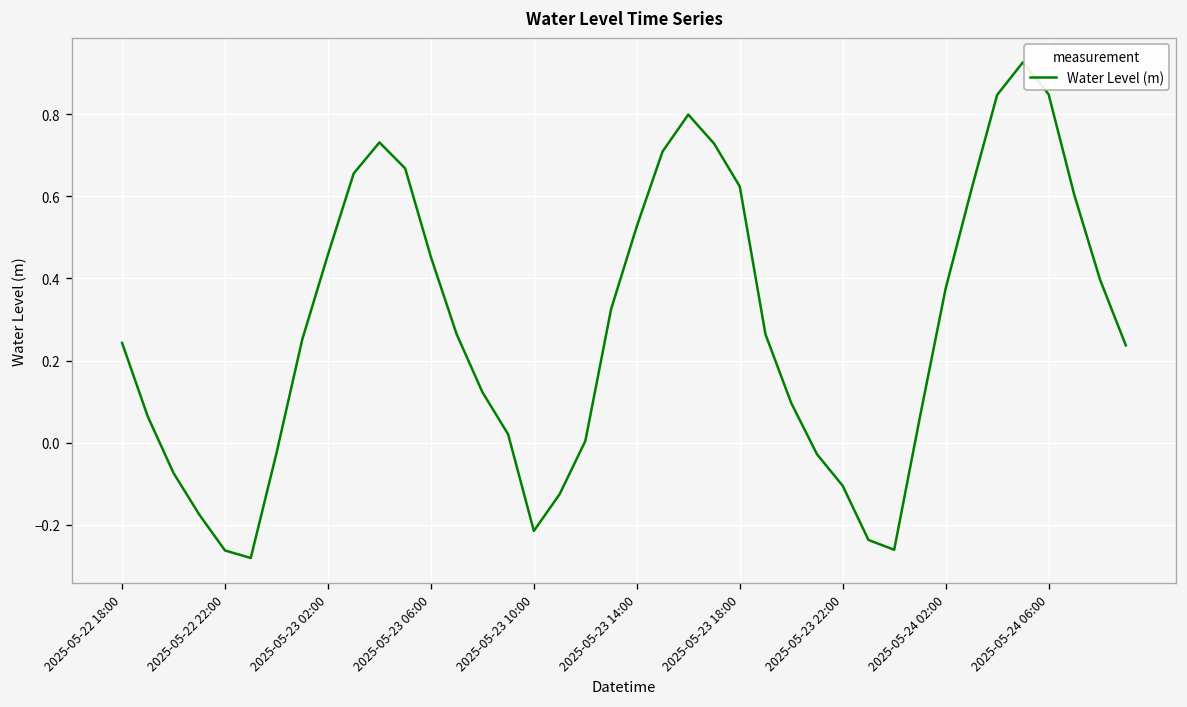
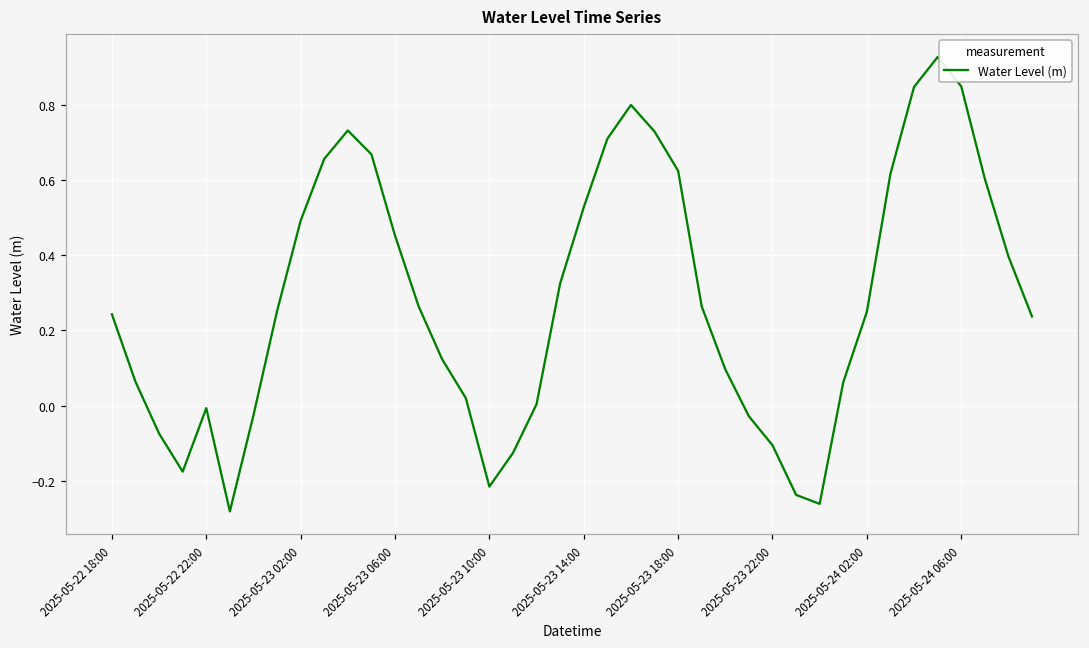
  {
    "2025-05-22 18:00": 0.24,
-   "2025-05-22 22:00": -0.26,
-   "2025-05-23 02:00": 0.46,
+   "2025-05-22 22:00": -0.01,
+   "2025-05-23 02:00": 0.49,
    "2025-05-23 06:00": 0.45,
    "2025-05-23 10:00": -0.22,
    "2025-05-23 14:00": 0.53,
    "2025-05-23 18:00": 0.62,
    "2025-05-23 22:00": -0.11,
-   "2025-05-24 02:00": 0.38,
+   "2025-05-24 02:00": 0.25,
    "2025-05-24 06:00": 0.85
  }
